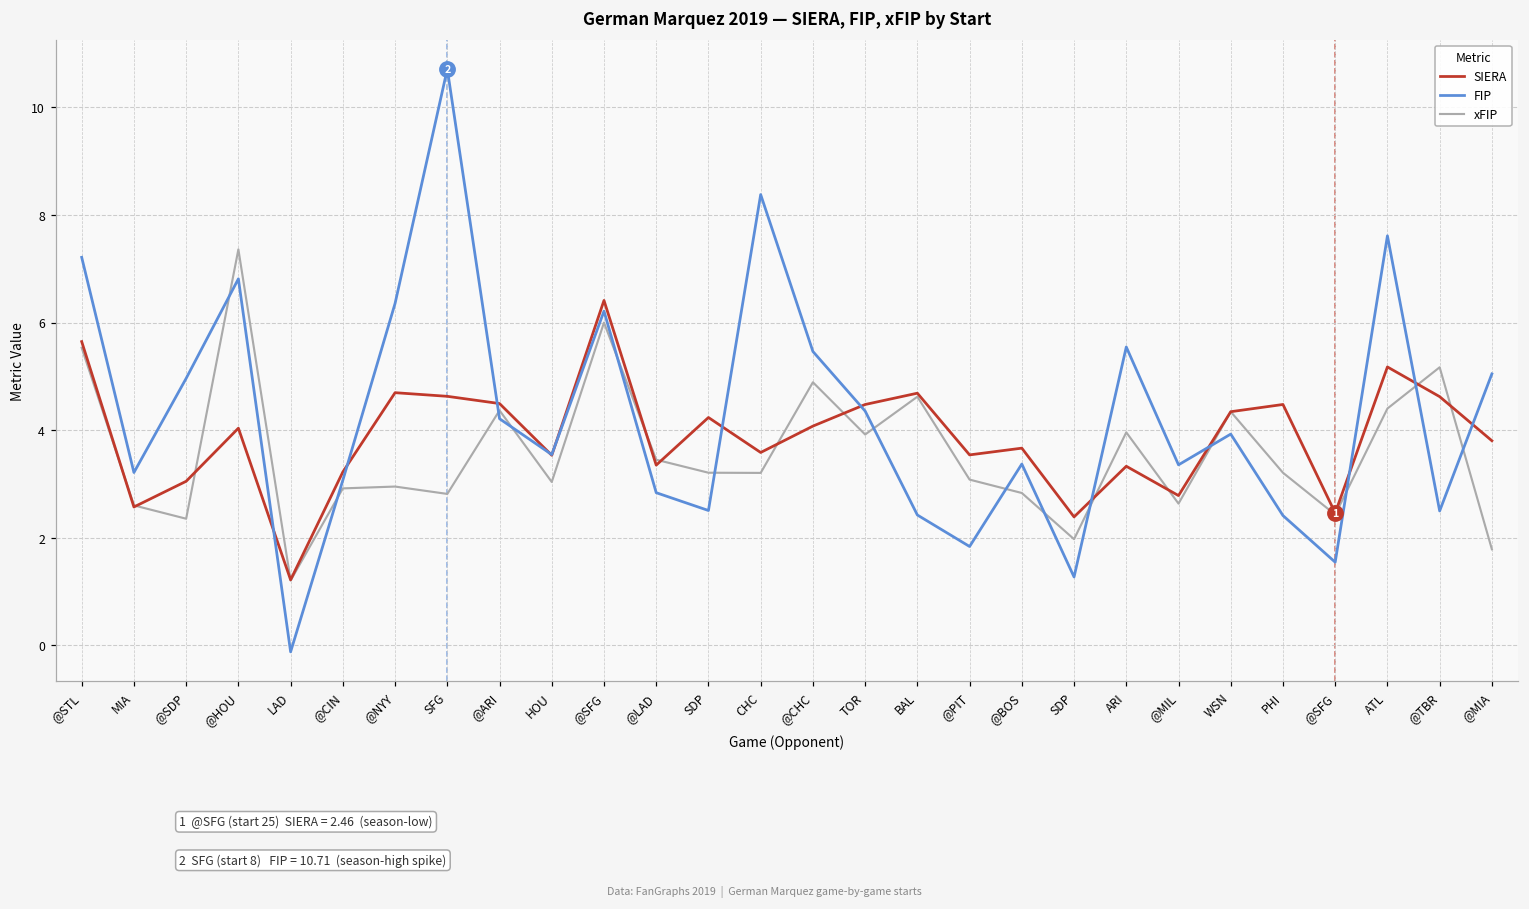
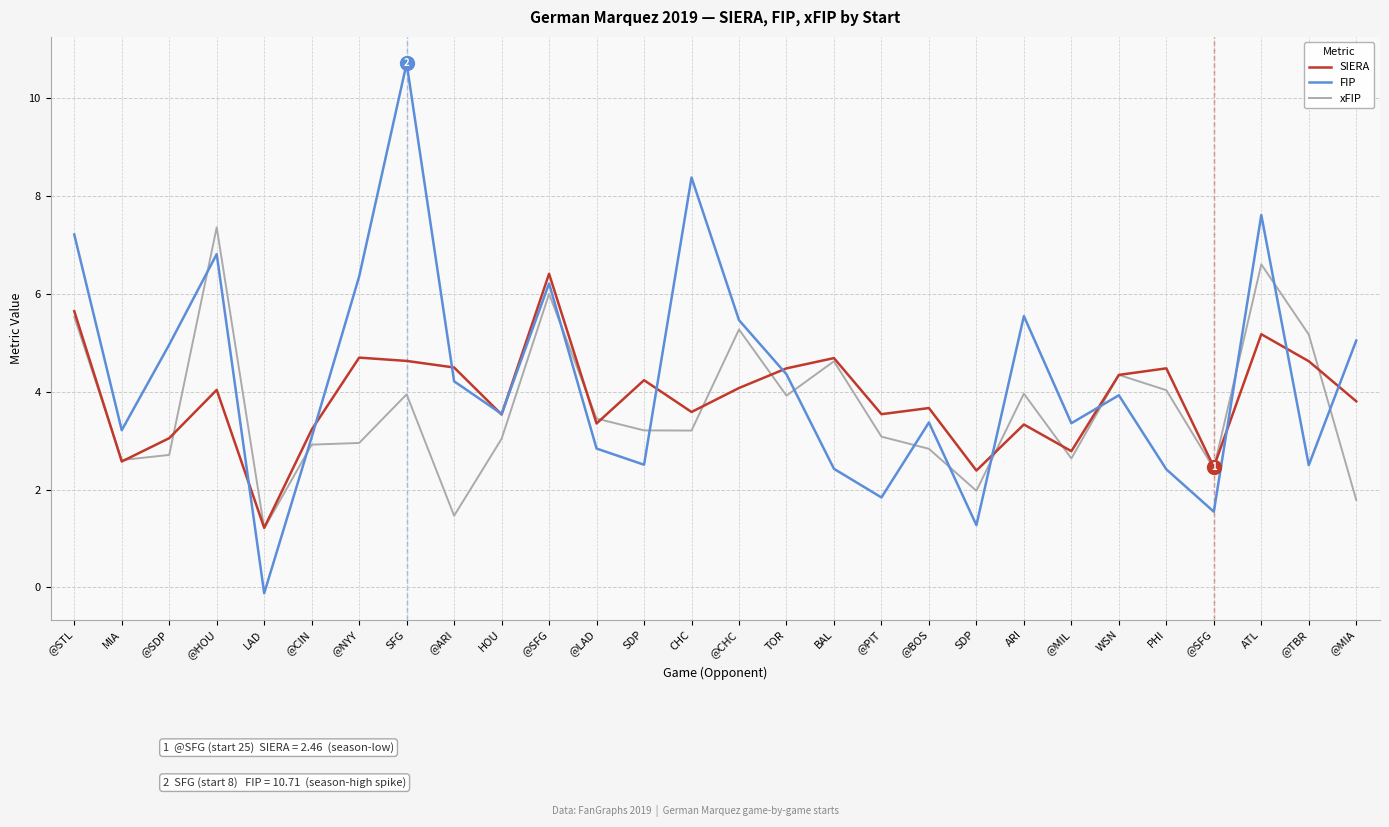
  {
    "xFIP": {
      "@STL": 5.5,
-     "@SDP": 2.4,
+     "@SDP": 2.7,
      "@HOU": 7.4,
      "@CIN": 2.9,
      "@NYY": 3.0,
-     "SFG": 2.8,
-     "@ARI": 4.4,
+     "SFG": 3.9,
+     "@ARI": 1.5,
      "HOU": 3.0,
      "@LAD": 3.5,
      "CHC": 3.2,
-     "@CHC": 4.9,
+     "@CHC": 5.3,
      "TOR": 3.9,
      "BAL": 4.6,
      "@PIT": 3.1,
      "@BOS": 2.8,
      "ARI": 4.0,
      "@MIL": 2.6,
-     "PHI": 3.2,
-     "ATL": 4.4,
+     "PHI": 4.0,
+     "ATL": 6.6,
      "@TBR": 5.2,
      "@MIA": 1.8
    }
  }
